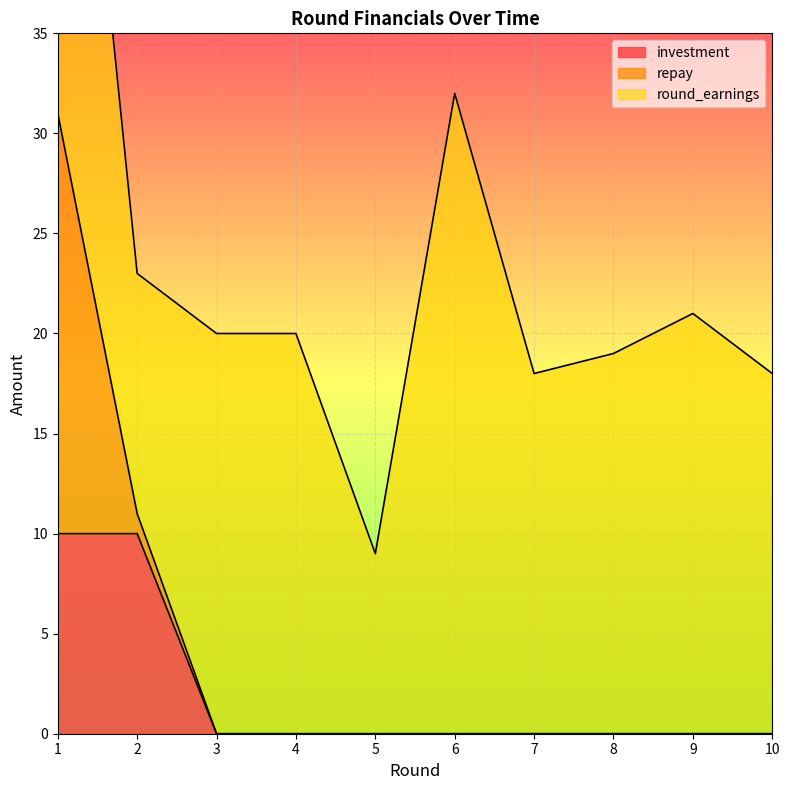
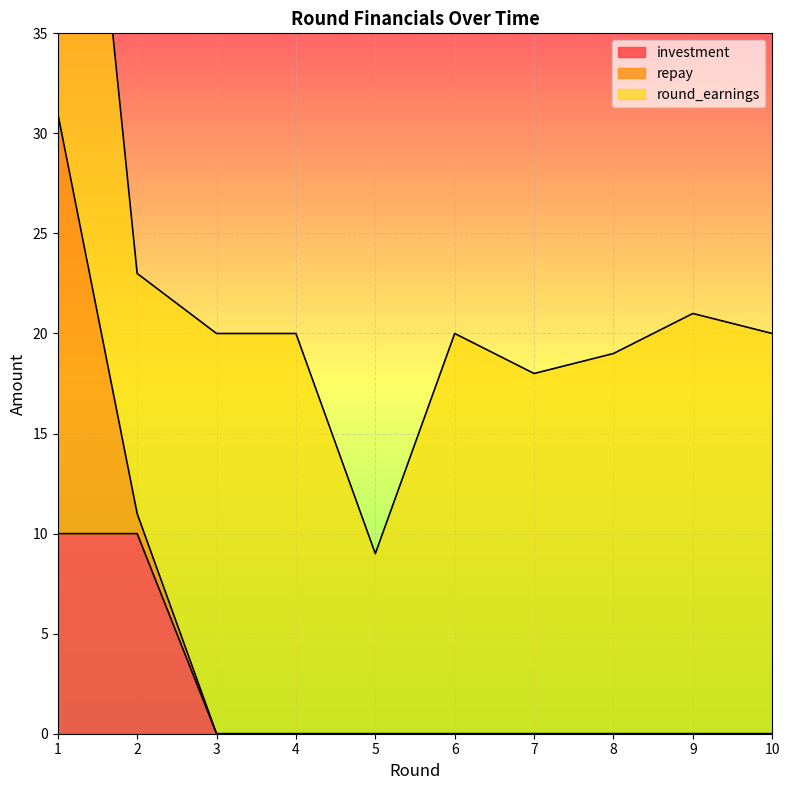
  {
    "investment": {
      "1": 10,
      "2": 10
    },
    "repay": {
      "1": 21,
      "2": 1
    },
    "round_earnings": {
      "2": 12,
      "3": 20,
      "4": 20,
      "5": 9,
-     "6": 32,
+     "6": 20,
      "7": 18,
      "8": 19,
      "9": 21,
-     "10": 18
+     "10": 20
    }
  }
